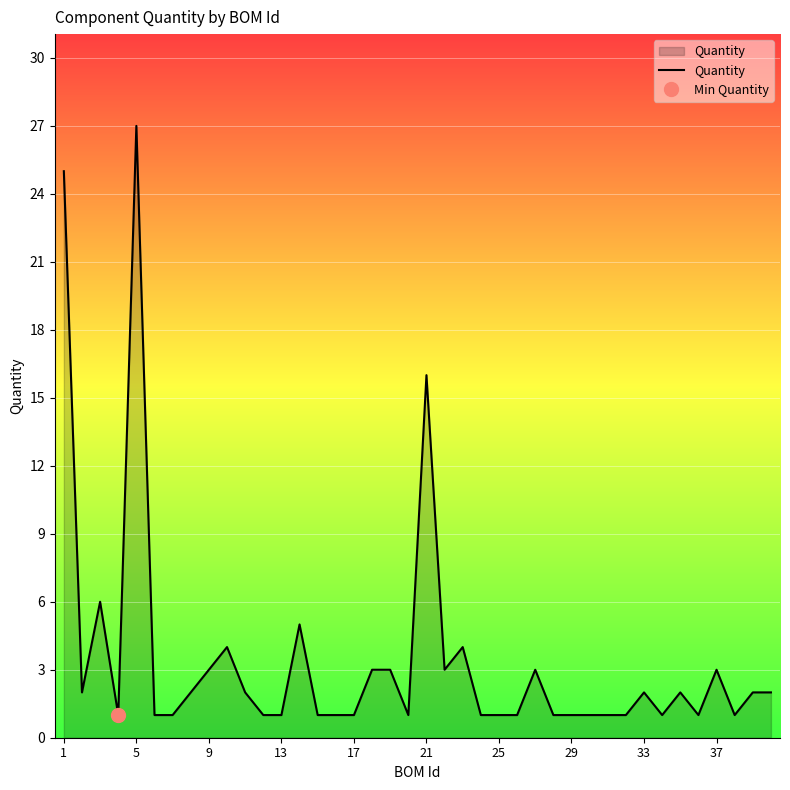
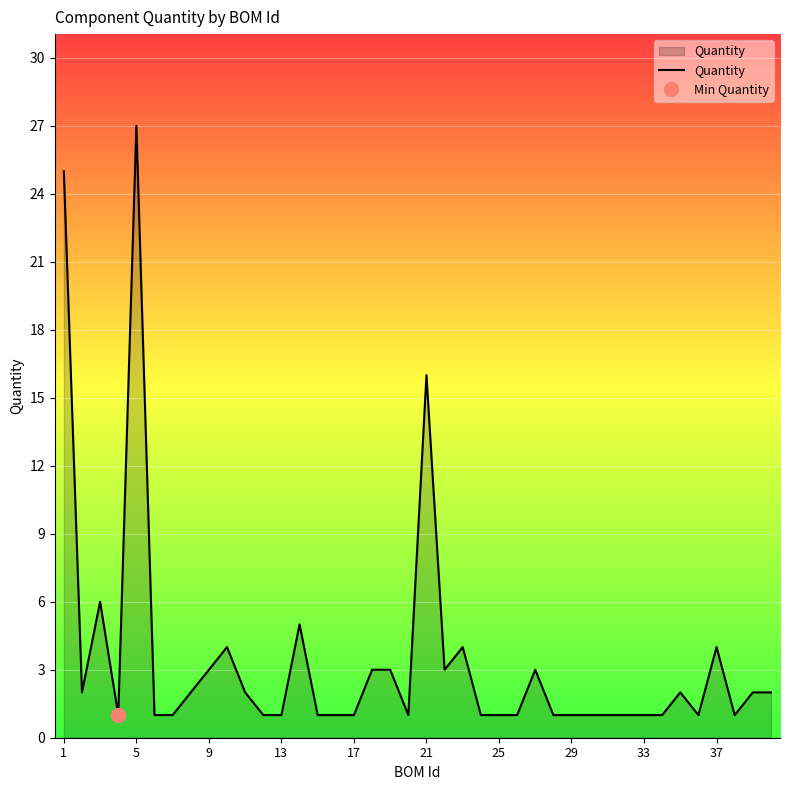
  {
    "Quantity": {
      "1": 25,
      "5": 27,
      "9": 3,
      "13": 1,
      "17": 1,
      "21": 16,
      "25": 1,
      "29": 1,
-     "33": 2,
-     "37": 3
+     "33": 1,
+     "37": 4
    }
  }
